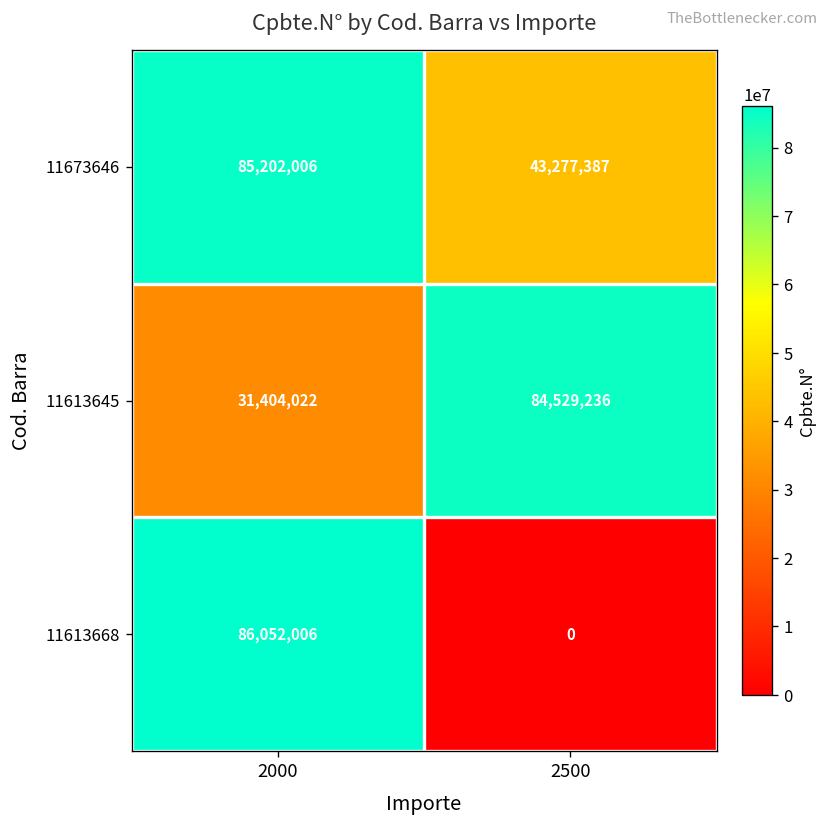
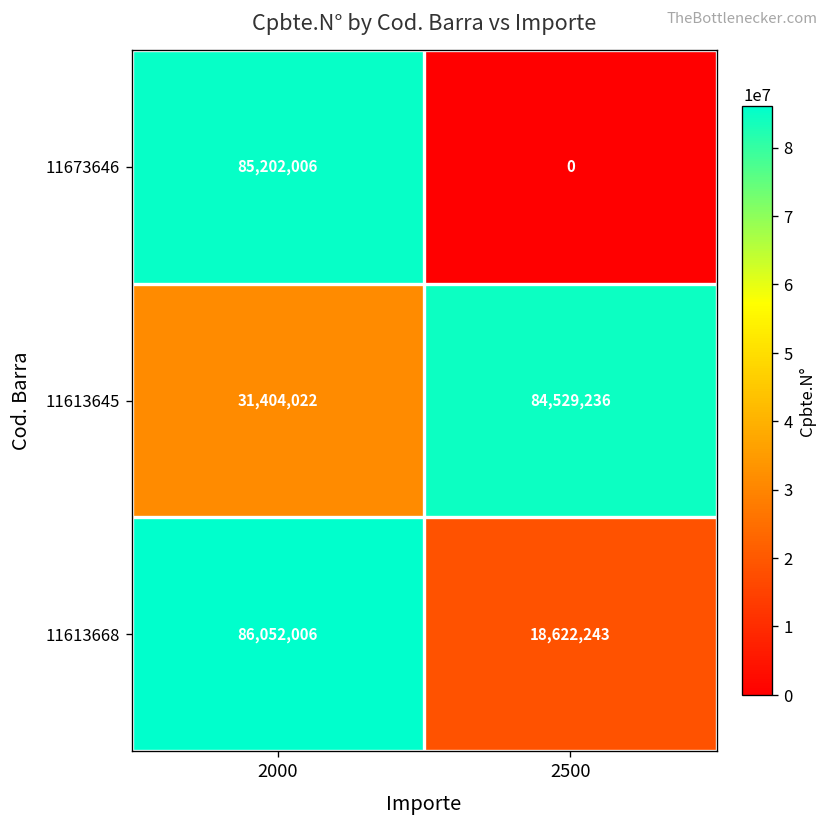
  {
    "11673646": {
      "2000": "85,202,006",
-     "2500": "43,277,387"
+     "2500": "0"
    },
    "11613645": {
      "2000": "31,404,022",
      "2500": "84,529,236"
    },
    "11613668": {
      "2000": "86,052,006",
-     "2500": "0"
+     "2500": "18,622,243"
    }
  }
